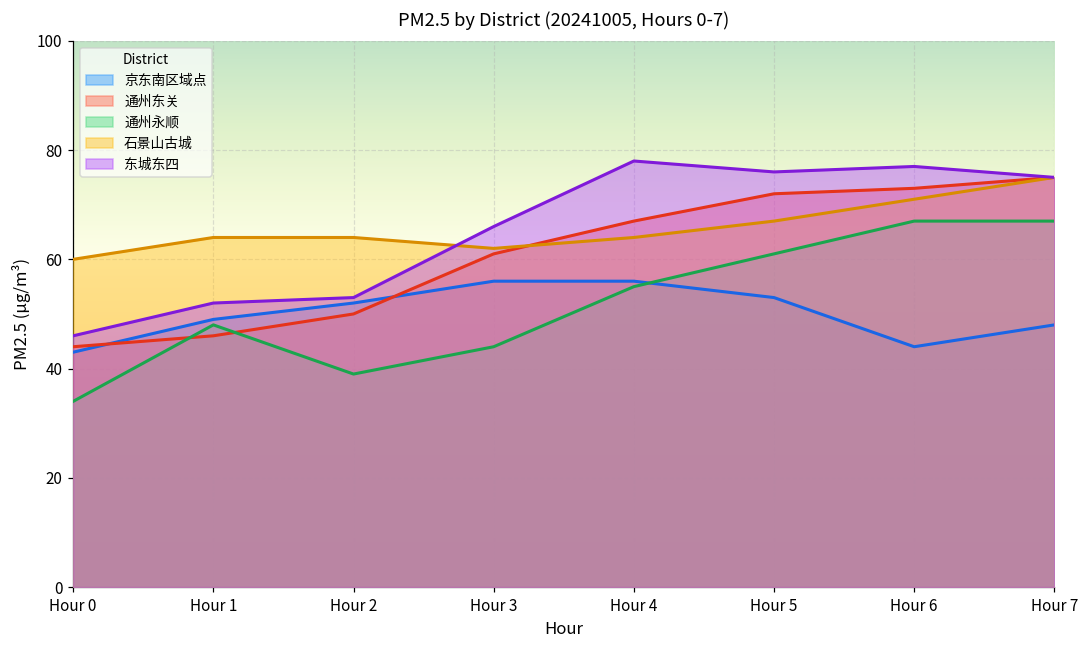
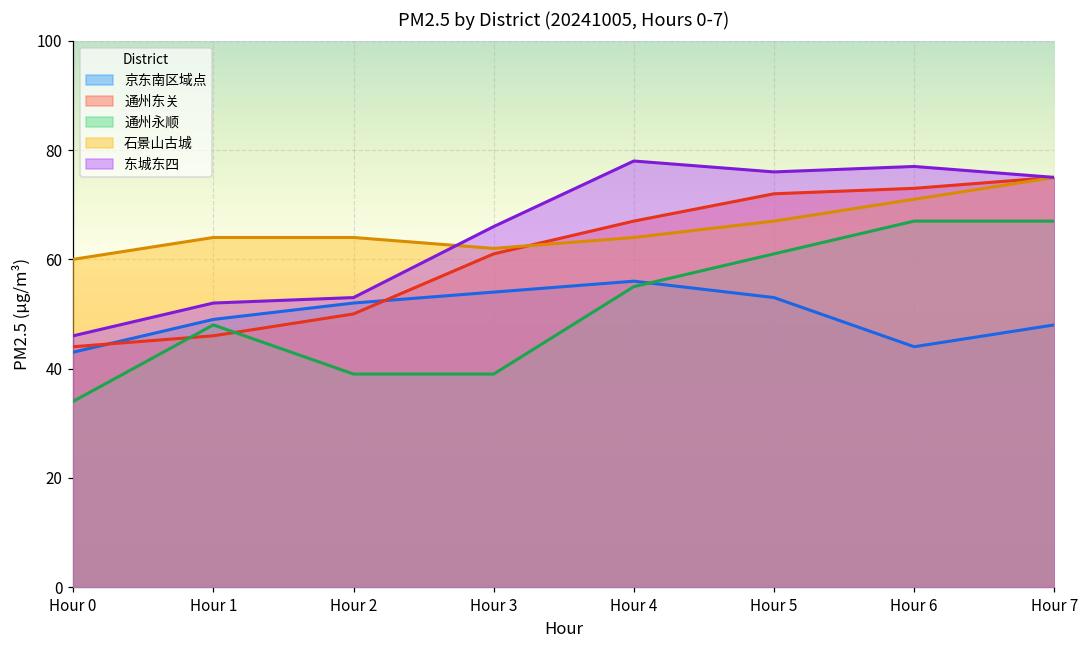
  {
    "京东南区域点": {
      "Hour 0": 43,
      "Hour 1": 49,
      "Hour 2": 52,
-     "Hour 3": 56,
+     "Hour 3": 54,
      "Hour 4": 56,
      "Hour 5": 53,
      "Hour 6": 44,
      "Hour 7": 48
    },
    "通州东关": {
      "Hour 0": 44,
      "Hour 1": 46,
      "Hour 2": 50,
      "Hour 3": 61,
      "Hour 4": 67,
      "Hour 5": 72,
      "Hour 6": 73
    },
    "通州永顺": {
      "Hour 0": 34,
      "Hour 1": 48,
      "Hour 2": 39,
-     "Hour 3": 44,
+     "Hour 3": 39,
      "Hour 4": 55,
      "Hour 5": 61,
      "Hour 6": 67,
      "Hour 7": 67
    },
    "石景山古城": {
      "Hour 0": 60,
      "Hour 1": 64,
      "Hour 2": 64,
      "Hour 3": 62,
      "Hour 4": 64,
      "Hour 5": 67,
      "Hour 6": 71
    },
    "东城东四": {
      "Hour 0": 46,
      "Hour 1": 52,
      "Hour 2": 53,
      "Hour 3": 66,
      "Hour 4": 78,
      "Hour 5": 76,
      "Hour 6": 77
    }
  }
